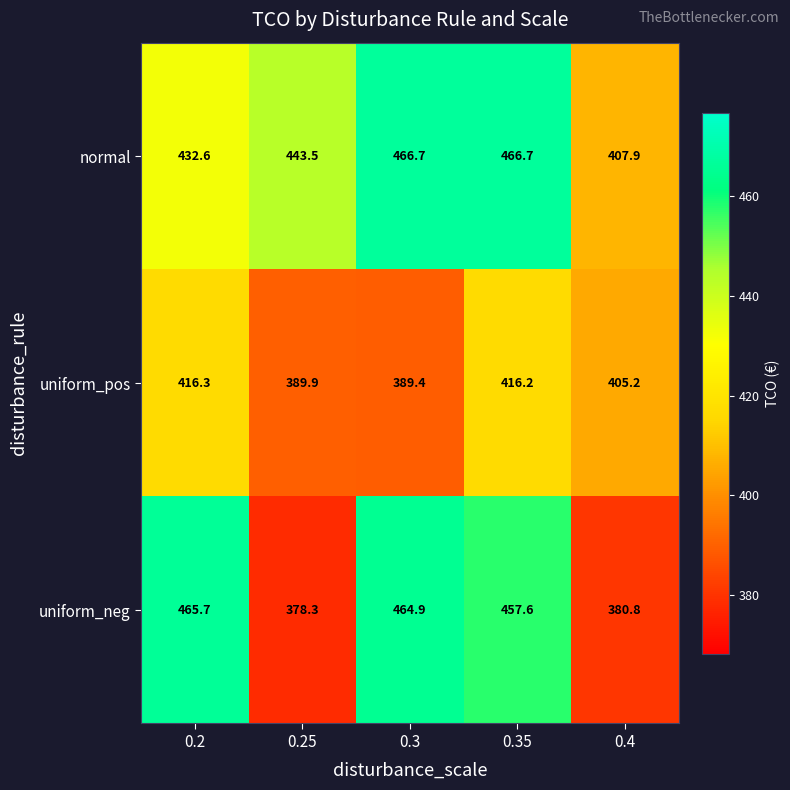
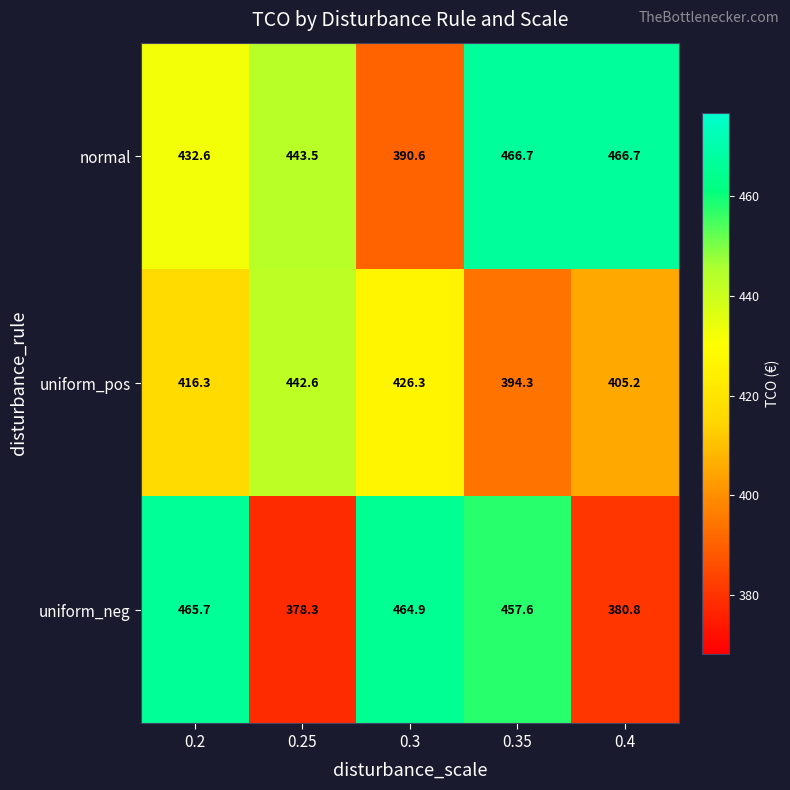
  {
    "normal": {
      "0.2": 432.6,
      "0.25": 443.5,
-     "0.3": 466.7,
+     "0.3": 390.6,
      "0.35": 466.7,
-     "0.4": 407.9
+     "0.4": 466.7
    },
    "uniform_pos": {
      "0.2": 416.3,
-     "0.25": 389.9,
-     "0.3": 389.4,
-     "0.35": 416.2,
+     "0.25": 442.6,
+     "0.3": 426.3,
+     "0.35": 394.3,
      "0.4": 405.2
    },
    "uniform_neg": {
      "0.2": 465.7,
      "0.25": 378.3,
      "0.3": 464.9,
      "0.35": 457.6,
      "0.4": 380.8
    }
  }
